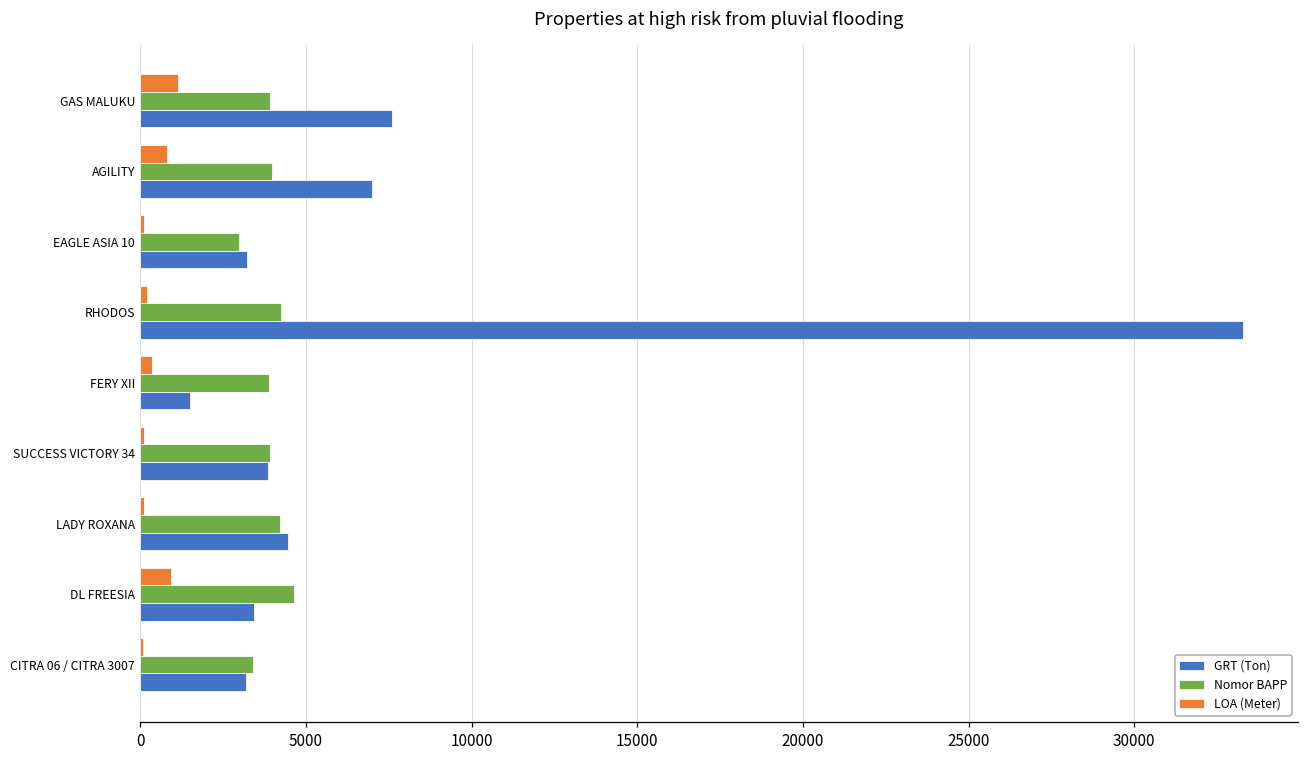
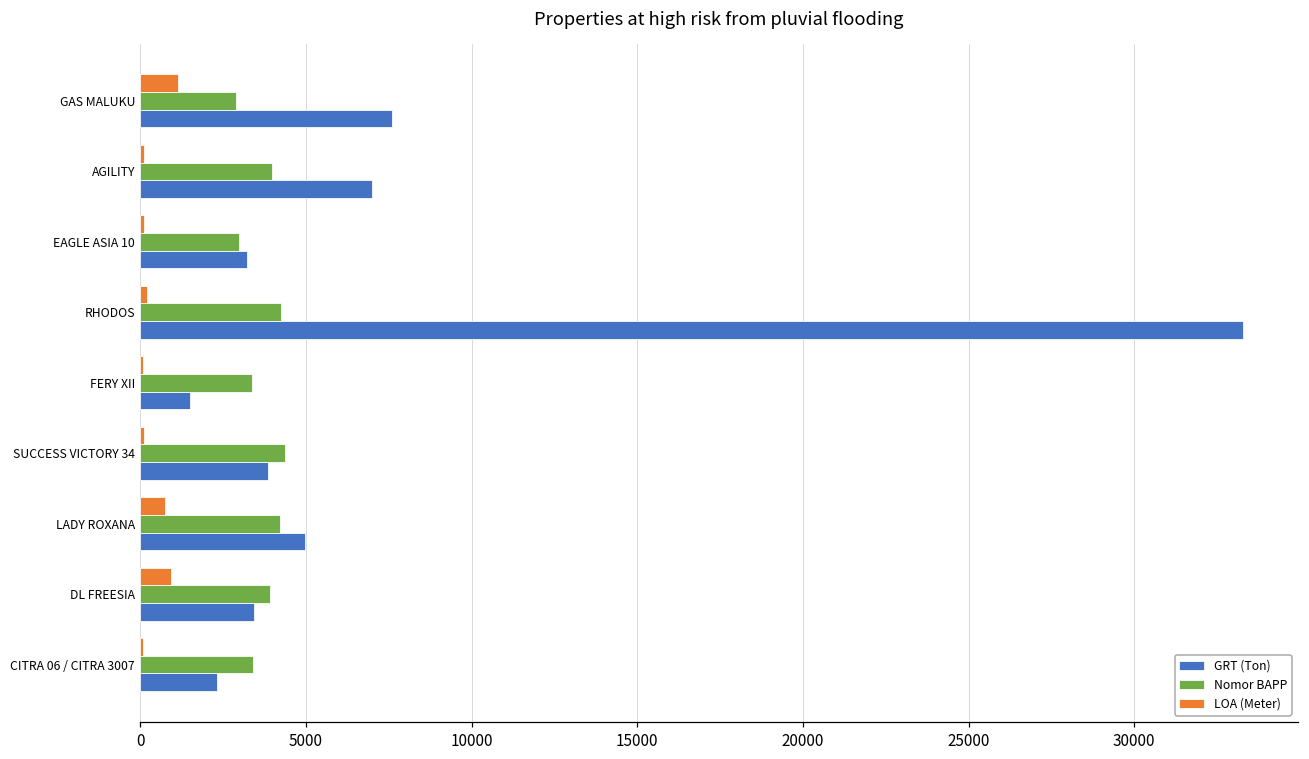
  {
    "GRT (Ton)": {
      "GAS MALUKU": 7600,
      "AGILITY": 7000,
      "EAGLE ASIA 10": 3200,
      "RHODOS": 33300,
      "FERY XII": 1500,
      "SUCCESS VICTORY 34": 3900,
-     "LADY ROXANA": 4500,
+     "LADY ROXANA": 5000,
      "DL FREESIA": 3400,
-     "CITRA 06 / CITRA 3007": 3200
+     "CITRA 06 / CITRA 3007": 2300
    },
    "Nomor BAPP": {
-     "GAS MALUKU": 3900,
+     "GAS MALUKU": 2900,
      "AGILITY": 4000,
      "EAGLE ASIA 10": 3000,
      "RHODOS": 4200,
-     "FERY XII": 3900,
-     "SUCCESS VICTORY 34": 3900,
+     "FERY XII": 3400,
+     "SUCCESS VICTORY 34": 4400,
      "LADY ROXANA": 4200,
-     "DL FREESIA": 4600,
+     "DL FREESIA": 3900,
      "CITRA 06 / CITRA 3007": 3400
    },
    "LOA (Meter)": {
      "GAS MALUKU": 1100,
-     "AGILITY": 800,
+     "AGILITY": 100,
      "EAGLE ASIA 10": 100,
      "RHODOS": 200,
-     "FERY XII": 400,
+     "FERY XII": 100,
      "SUCCESS VICTORY 34": 100,
-     "LADY ROXANA": 100,
+     "LADY ROXANA": 700,
      "DL FREESIA": 900,
      "CITRA 06 / CITRA 3007": 100
    }
  }
